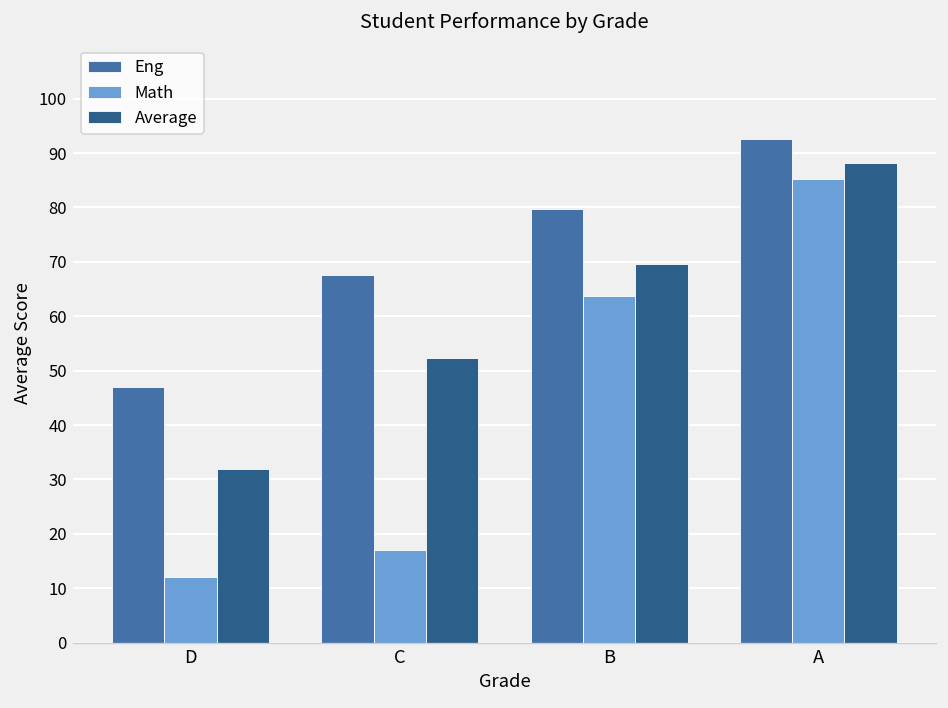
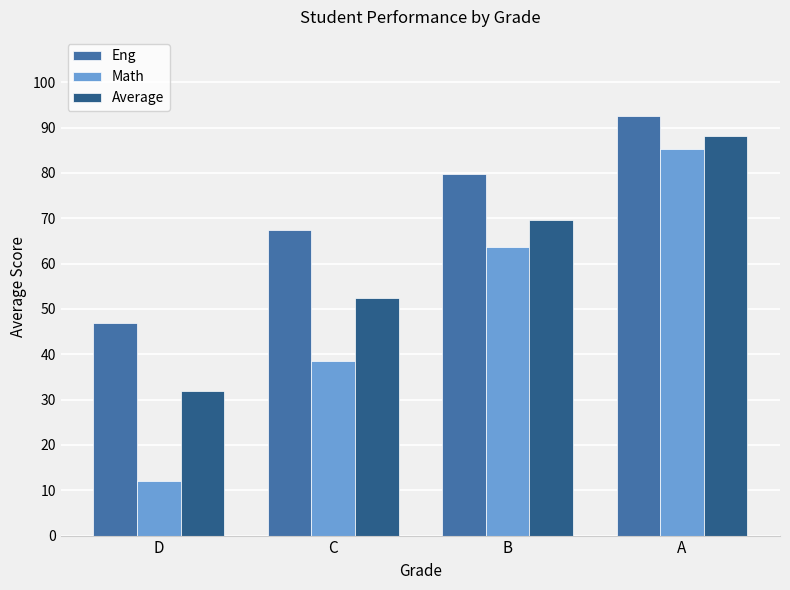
  {
    "Math": {
      "D": 12,
-     "C": 17,
+     "C": 39,
      "B": 64,
      "A": 85
    }
  }
